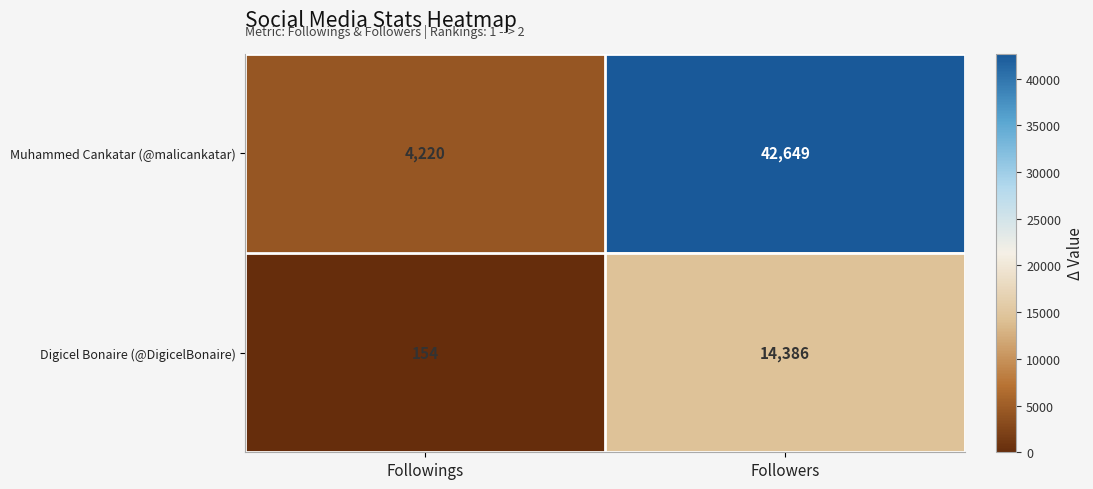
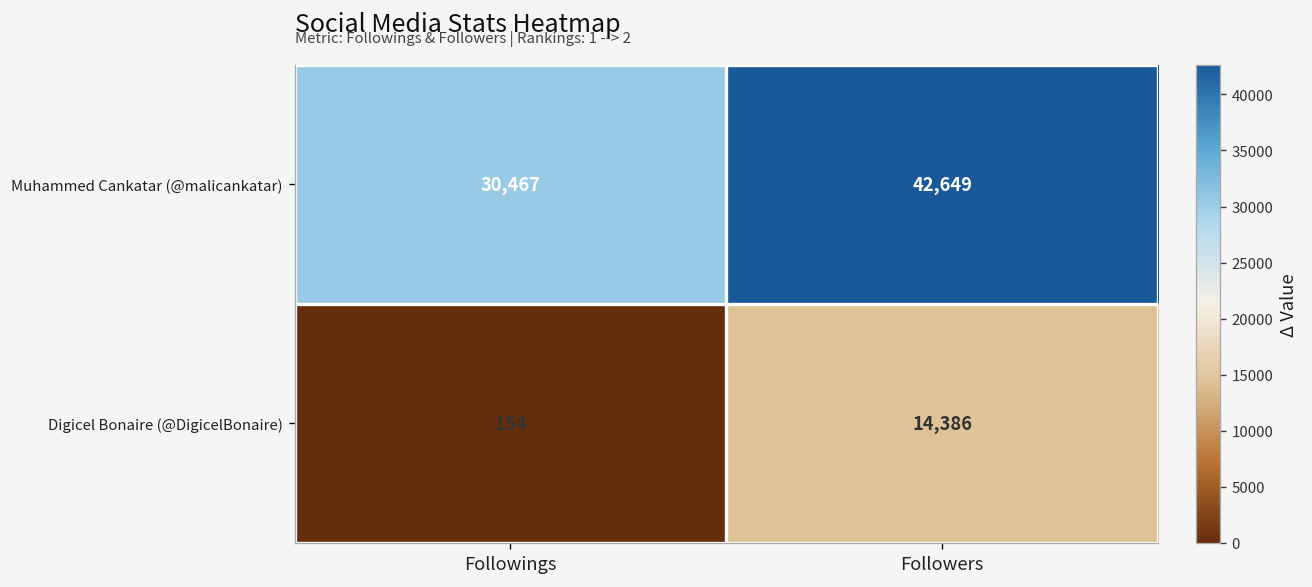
  {
    "Muhammed Cankatar (@malicankatar)": {
-     "Followings": "4,220",
+     "Followings": "30,467",
      "Followers": "42,649"
    },
    "Digicel Bonaire (@DigicelBonaire)": {
      "Followings": "154",
      "Followers": "14,386"
    }
  }
